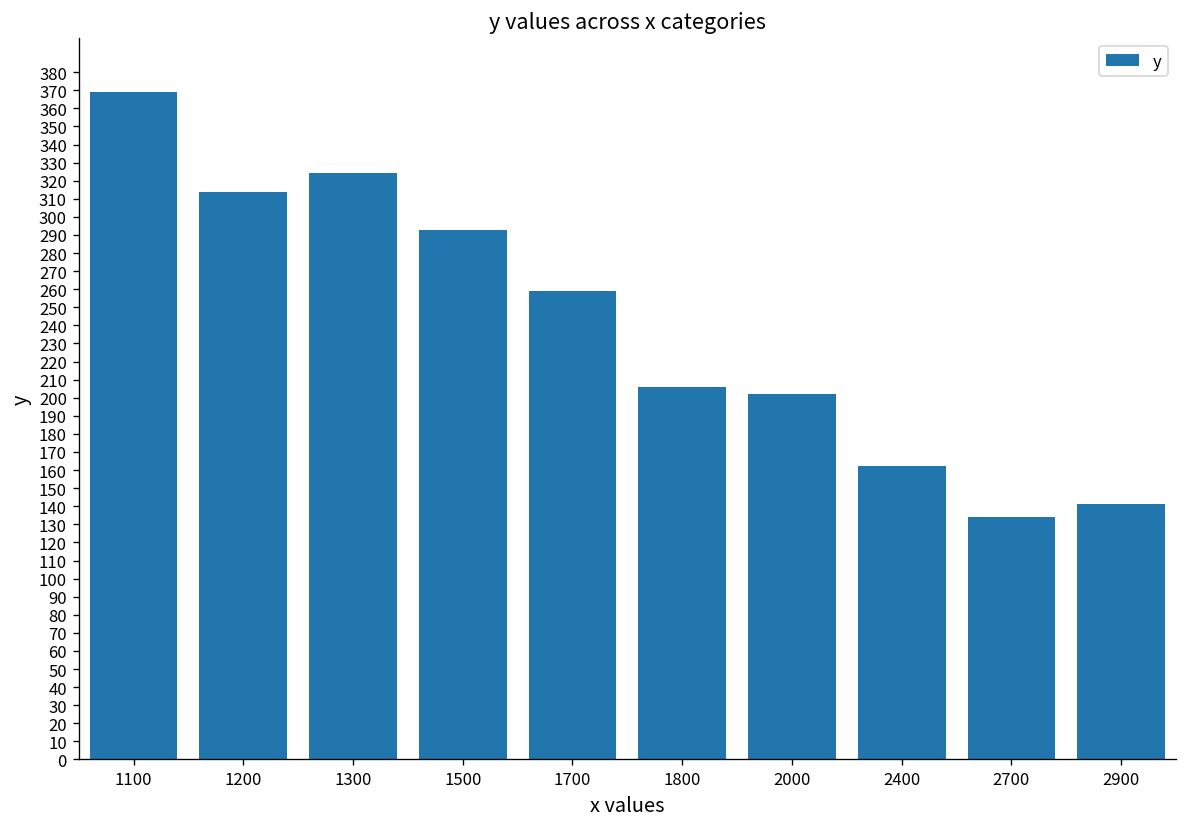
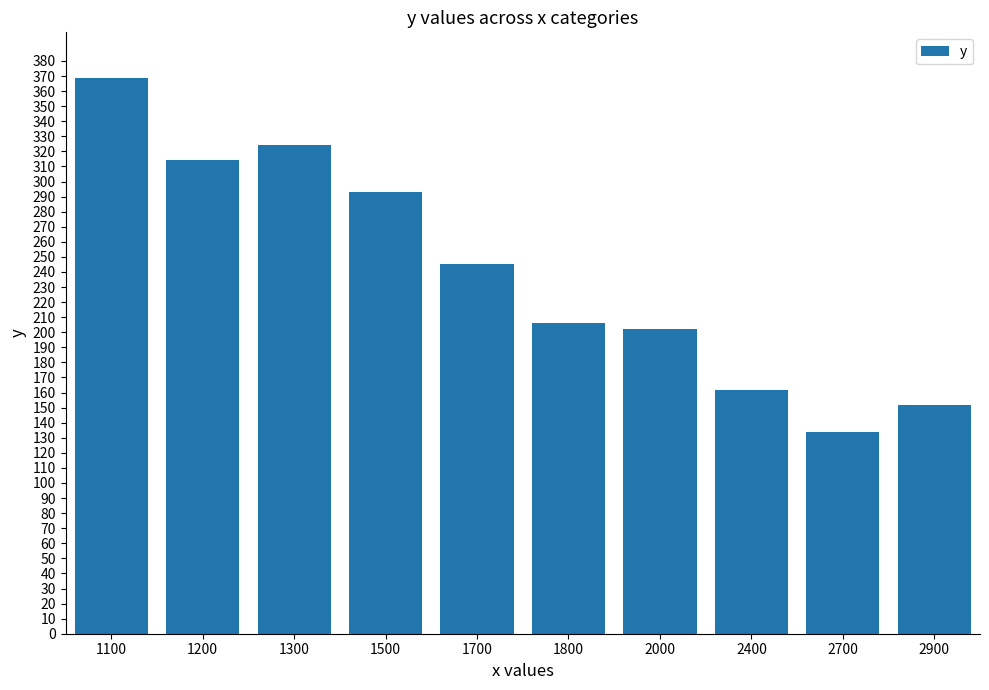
  {
    "1100": 369,
    "1200": 314,
    "1300": 324,
    "1500": 293,
-   "1700": 259,
+   "1700": 245,
    "1800": 206,
    "2000": 202,
    "2400": 162,
    "2700": 134,
-   "2900": 141
+   "2900": 152
  }
